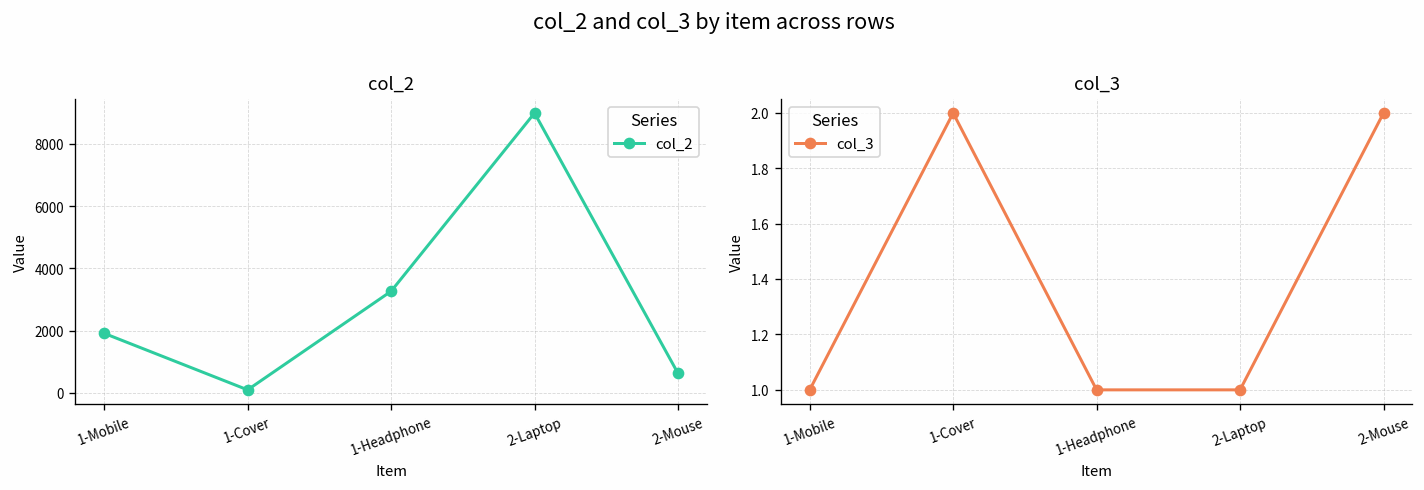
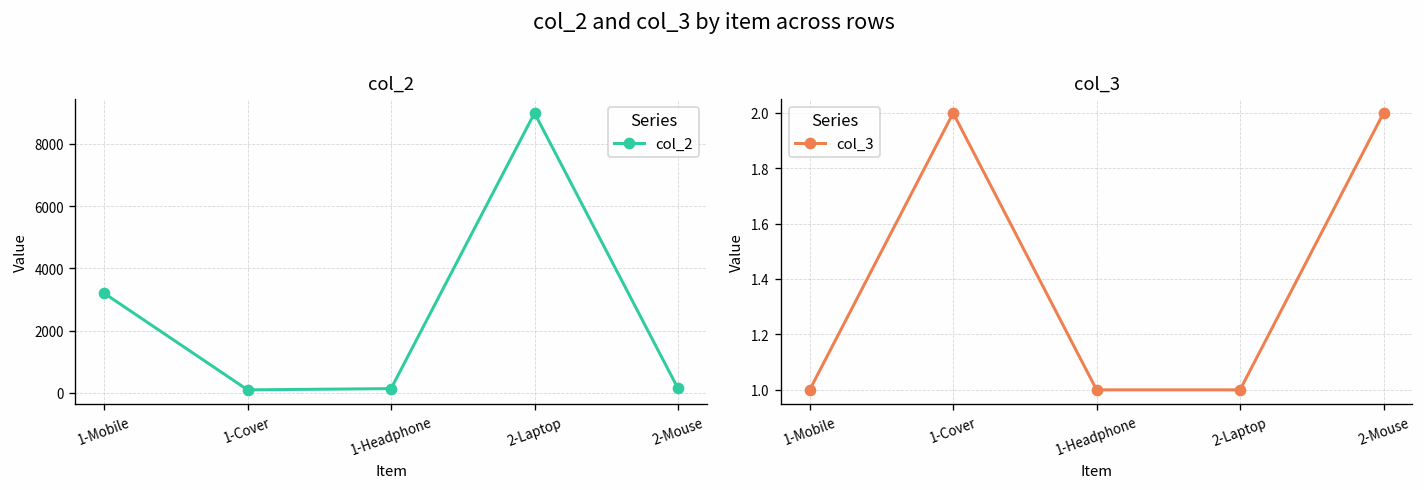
  {
    "col_2": {
-     "1-Mobile": 1900,
+     "1-Mobile": 3200,
      "1-Cover": 100,
-     "1-Headphone": 3300,
+     "1-Headphone": 100,
      "2-Laptop": 9000,
-     "2-Mouse": 600
+     "2-Mouse": 100
    },
    "col_3": {
      "1-Mobile": 1.00,
      "1-Cover": 2.00,
      "1-Headphone": 1.00,
      "2-Laptop": 1.00,
      "2-Mouse": 2.00
    }
  }
